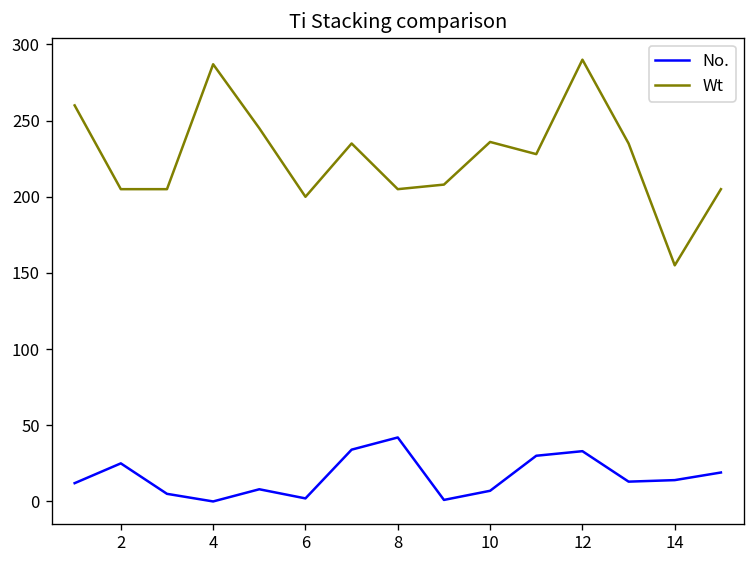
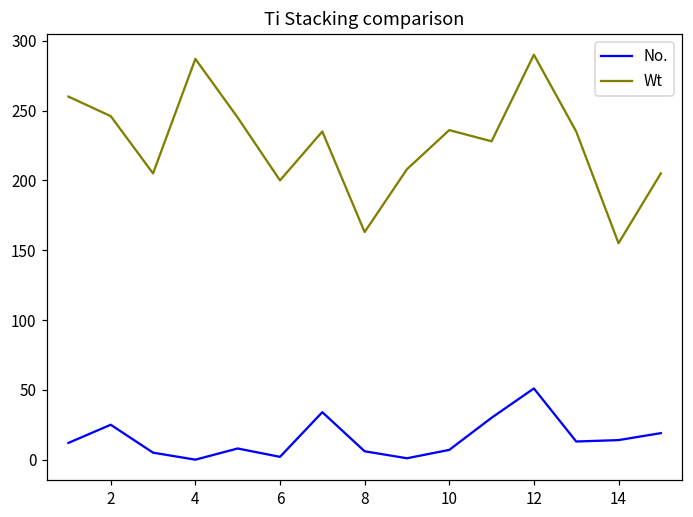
  {
    "No.": {
      "2": 25,
      "4": 0,
      "6": 2,
-     "8": 42,
+     "8": 6,
      "10": 7,
-     "12": 33,
+     "12": 51,
      "14": 14
    },
    "Wt": {
-     "2": 205,
+     "2": 246,
      "4": 287,
      "6": 200,
-     "8": 205,
+     "8": 163,
      "10": 236,
      "12": 290,
      "14": 155
    }
  }
